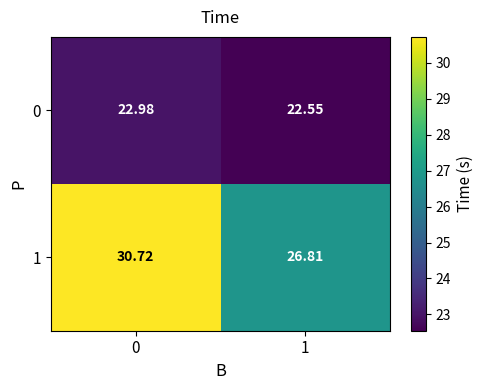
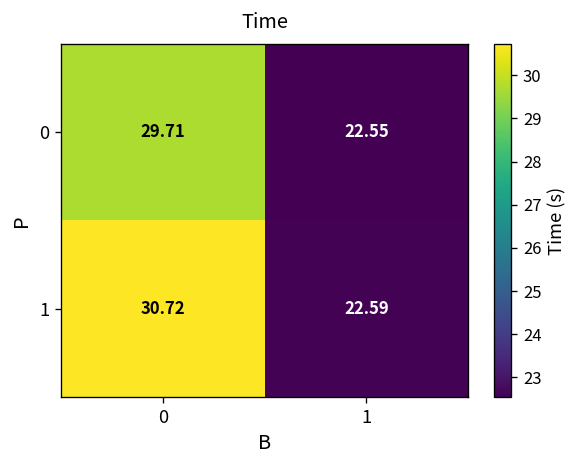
  {
    "0": {
-     "0": 22.98,
+     "0": 29.71,
      "1": 22.55
    },
    "1": {
      "0": 30.72,
-     "1": 26.81
+     "1": 22.59
    }
  }
